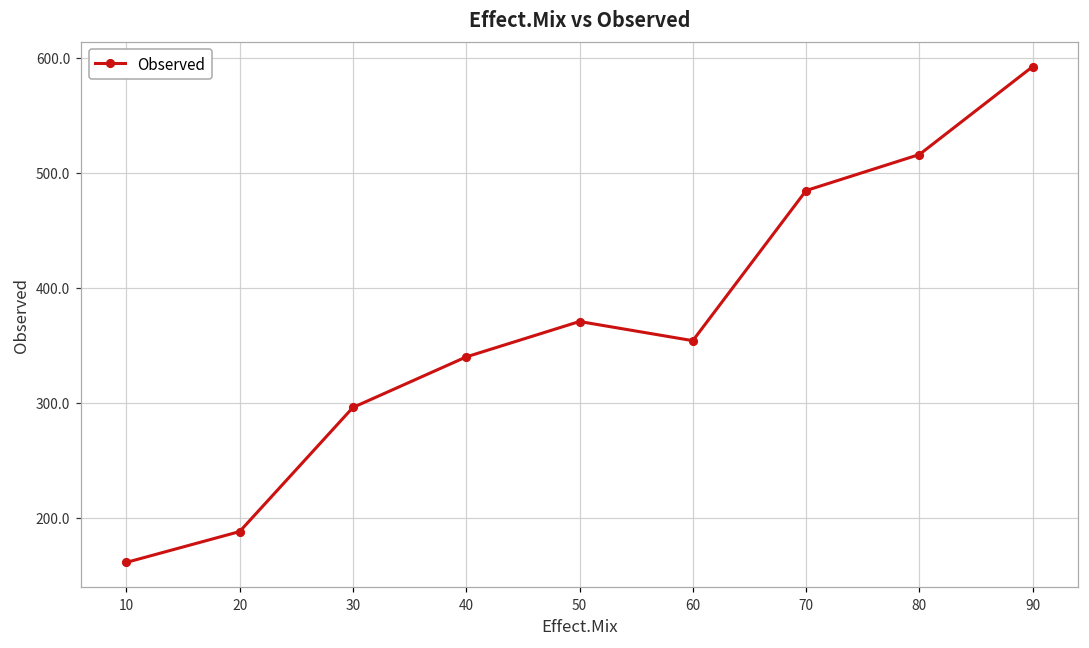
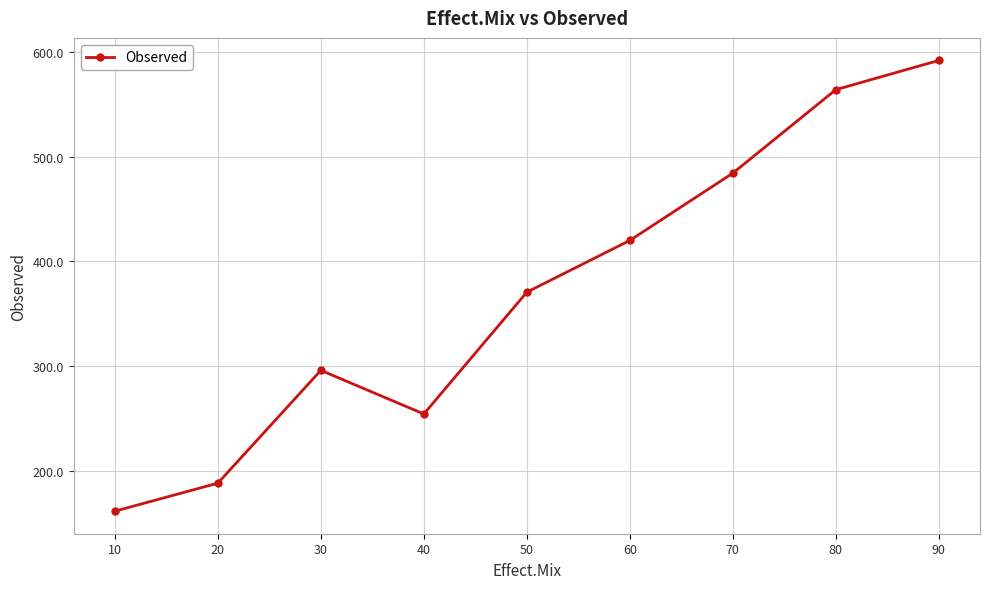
  {
    "10": 161,
    "20": 188,
    "30": 296,
-   "40": 340,
+   "40": 254,
    "50": 371,
-   "60": 354,
+   "60": 420,
    "70": 484,
-   "80": 516,
+   "80": 564,
    "90": 592
  }
